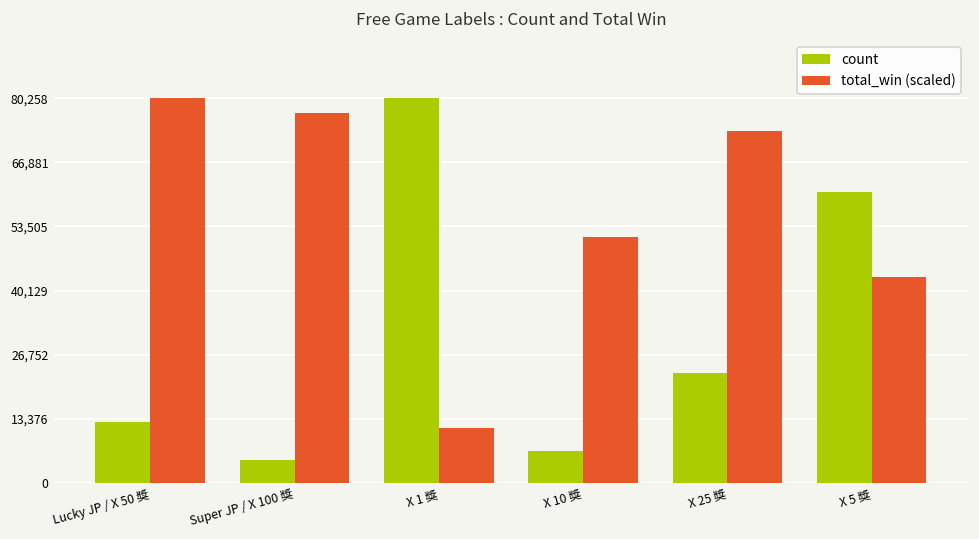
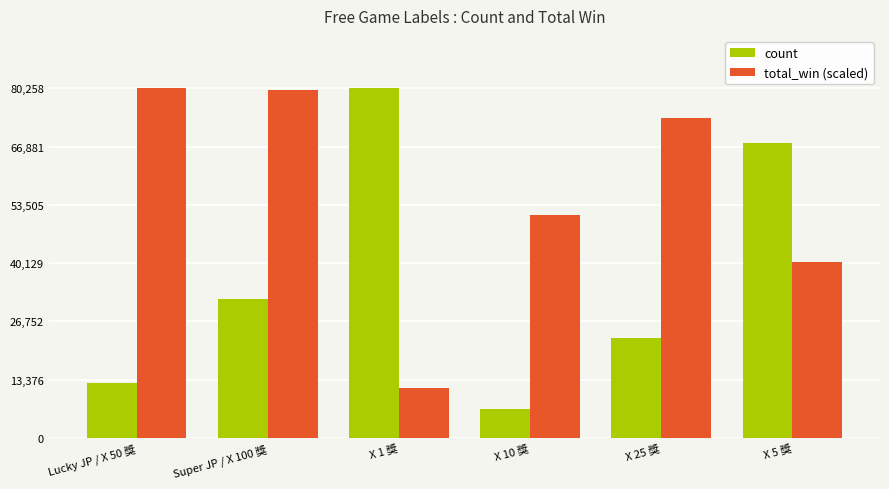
  {
    "count": {
      "Lucky JP / X 50 獎": "13,000",
-     "Super JP / X 100 獎": "5,000",
+     "Super JP / X 100 獎": "32,000",
      "X 1 獎": "80,000",
      "X 10 獎": "7,000",
      "X 25 獎": "23,000",
-     "X 5 獎": "61,000"
+     "X 5 獎": "68,000"
    },
    "total_win (scaled)": {
      "Lucky JP / X 50 獎": "80,000",
-     "Super JP / X 100 獎": "77,000",
+     "Super JP / X 100 獎": "80,000",
      "X 1 獎": "11,000",
      "X 10 獎": "51,000",
      "X 25 獎": "73,000",
-     "X 5 獎": "43,000"
+     "X 5 獎": "40,000"
    }
  }
